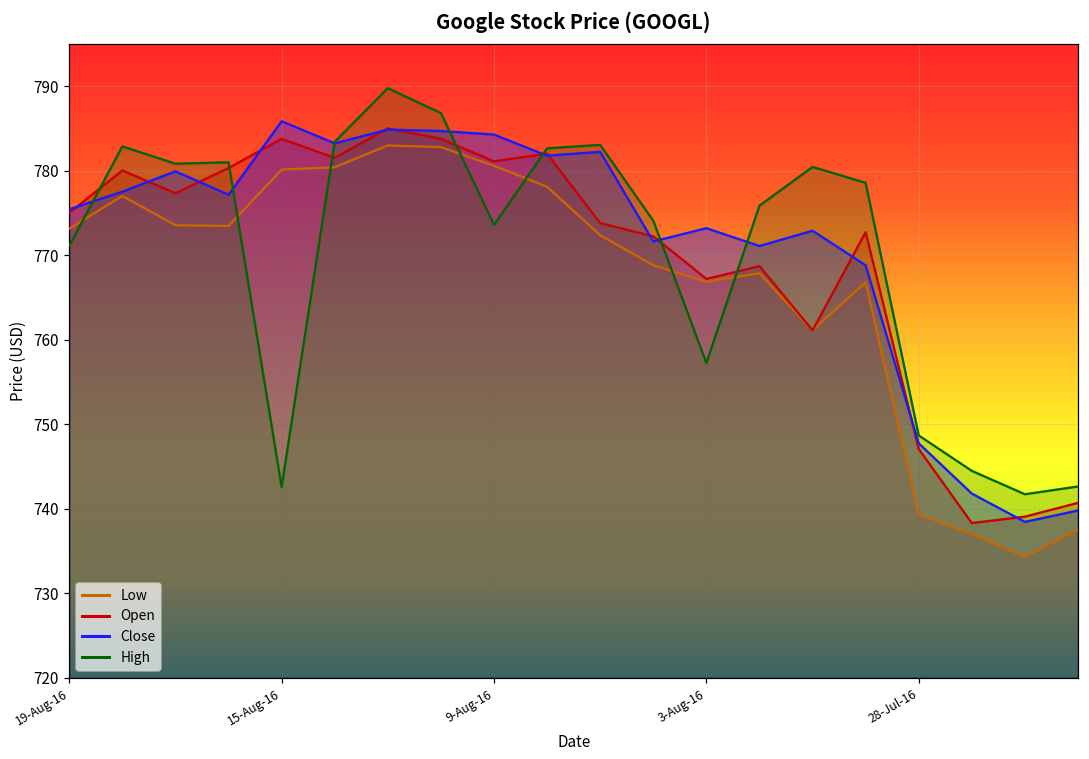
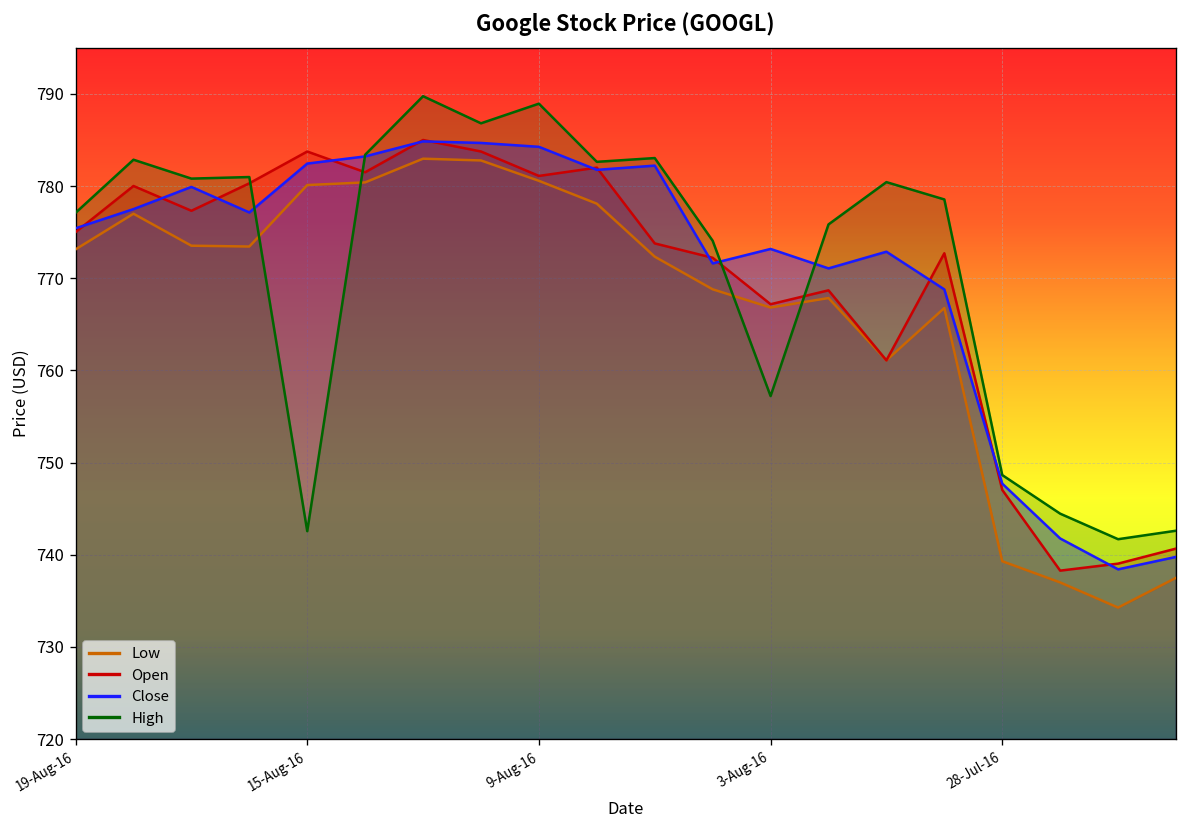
  {
    "Close": {
      "19-Aug-16": 775,
-     "15-Aug-16": 786,
+     "15-Aug-16": 782,
      "9-Aug-16": 784,
      "3-Aug-16": 773,
      "28-Jul-16": 748
    },
    "High": {
-     "19-Aug-16": 771,
+     "19-Aug-16": 777,
      "15-Aug-16": 743,
-     "9-Aug-16": 774,
+     "9-Aug-16": 789,
      "3-Aug-16": 757,
      "28-Jul-16": 749
    }
  }
